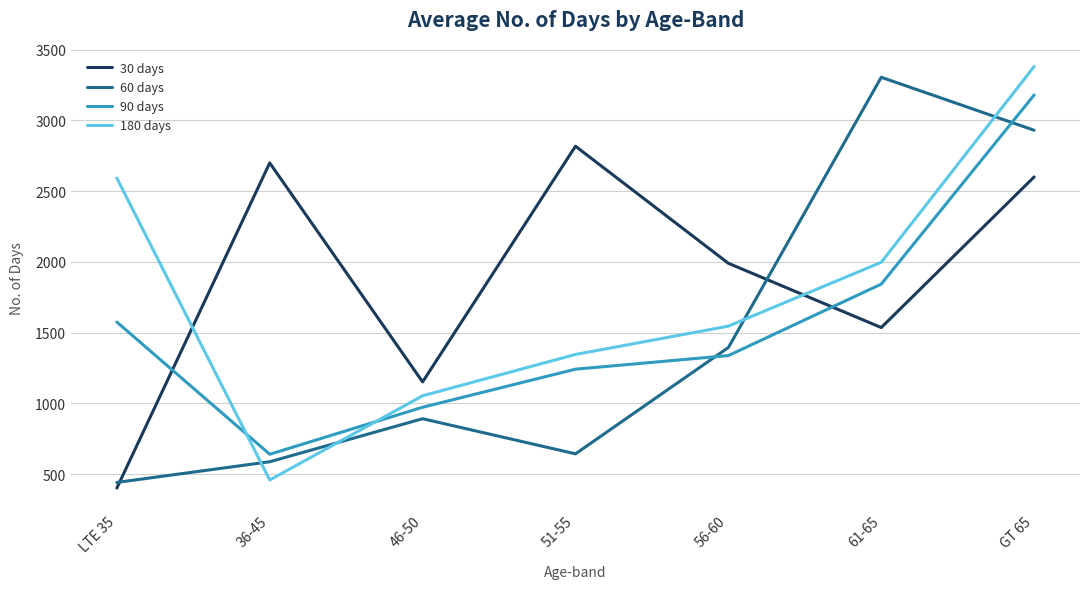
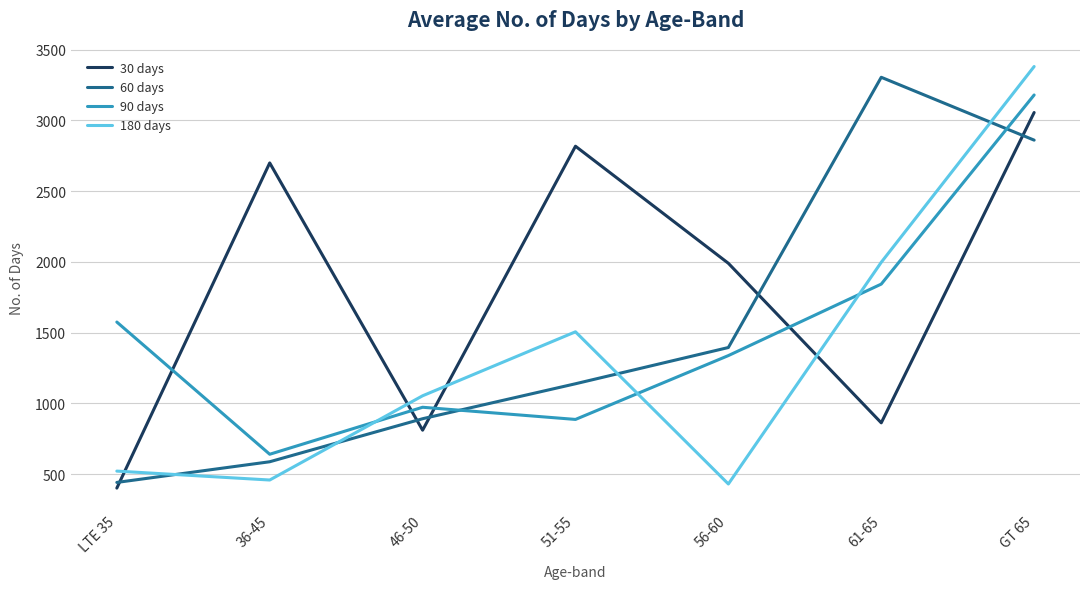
  {
    "30 days": {
      "LTE 35": 400,
      "36-45": 2700,
-     "46-50": 1150,
+     "46-50": 810,
      "51-55": 2820,
      "56-60": 1990,
-     "61-65": 1540,
-     "GT 65": 2600
+     "61-65": 860,
+     "GT 65": 3060
    },
    "60 days": {
      "LTE 35": 440,
      "36-45": 590,
      "46-50": 890,
-     "51-55": 640,
+     "51-55": 1140,
      "56-60": 1400,
      "61-65": 3300,
-     "GT 65": 2930
+     "GT 65": 2860
    },
    "90 days": {
      "LTE 35": 1580,
      "36-45": 640,
      "46-50": 970,
-     "51-55": 1240,
+     "51-55": 890,
      "56-60": 1340,
      "61-65": 1840,
      "GT 65": 3180
    },
    "180 days": {
-     "LTE 35": 2590,
+     "LTE 35": 520,
      "36-45": 460,
      "46-50": 1050,
-     "51-55": 1350,
-     "56-60": 1550,
+     "51-55": 1510,
+     "56-60": 430,
      "61-65": 2000,
      "GT 65": 3380
    }
  }
